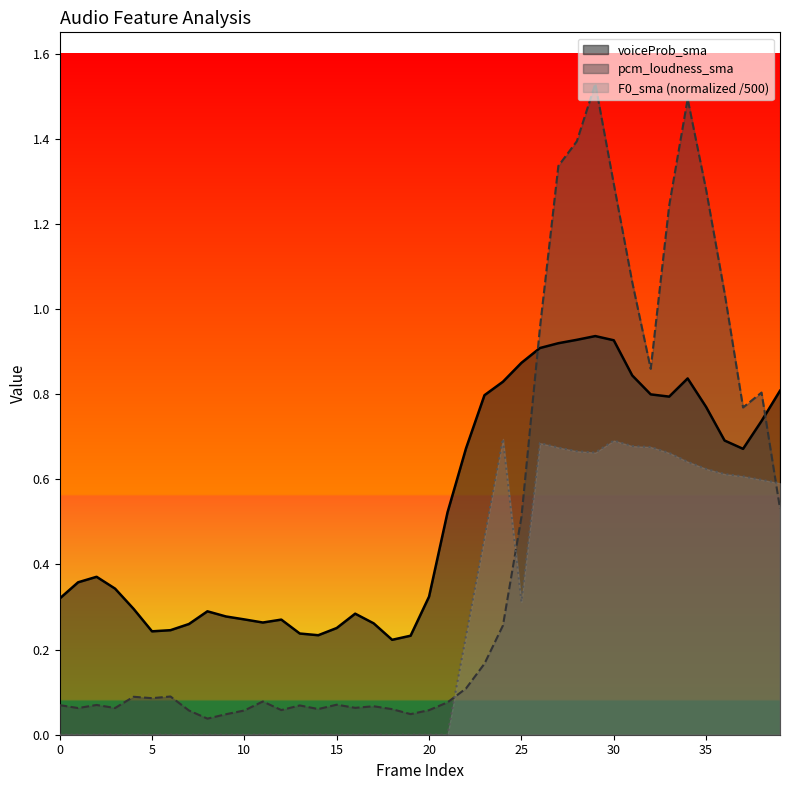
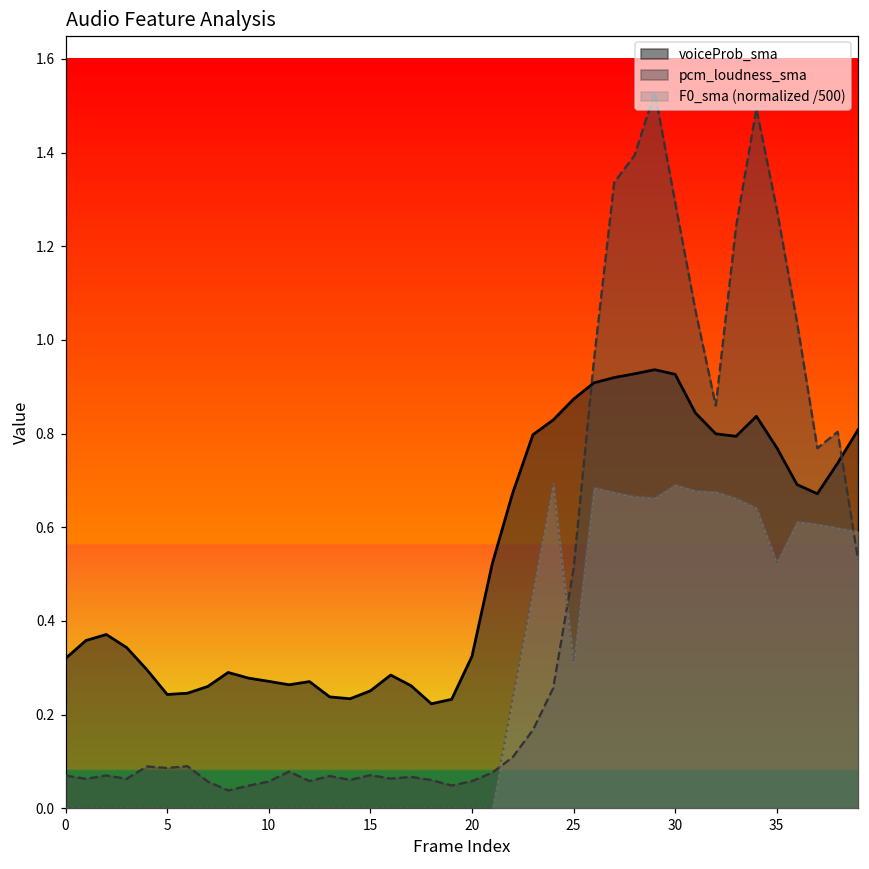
  {
    "F0_sma (normalized /500)": {
      "0": 0.00,
      "5": 0.00,
      "10": 0.00,
      "15": 0.00,
      "20": 0.00,
      "25": 0.31,
      "30": 0.69,
-     "35": 0.62
+     "35": 0.53
    }
  }
